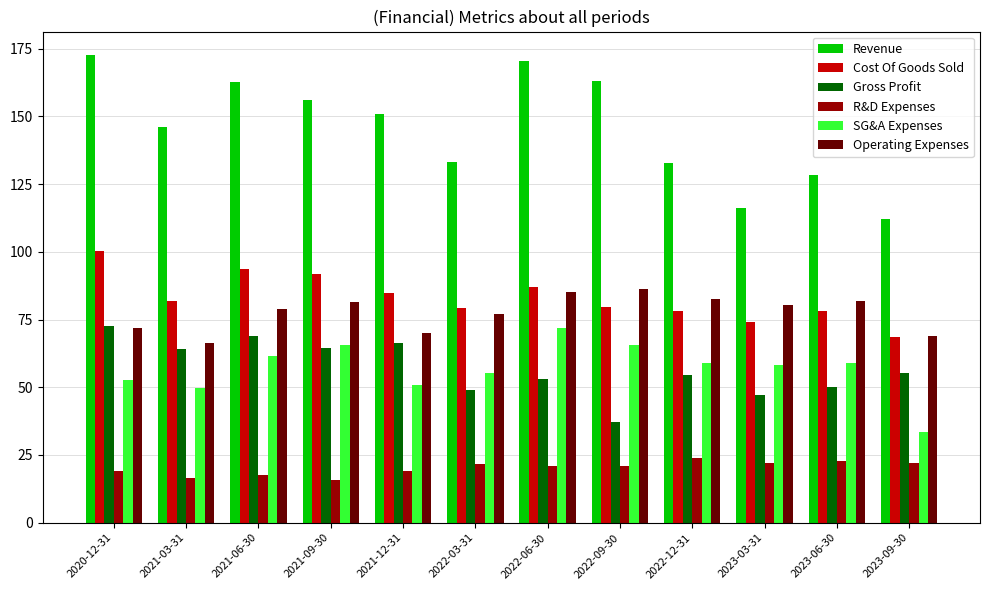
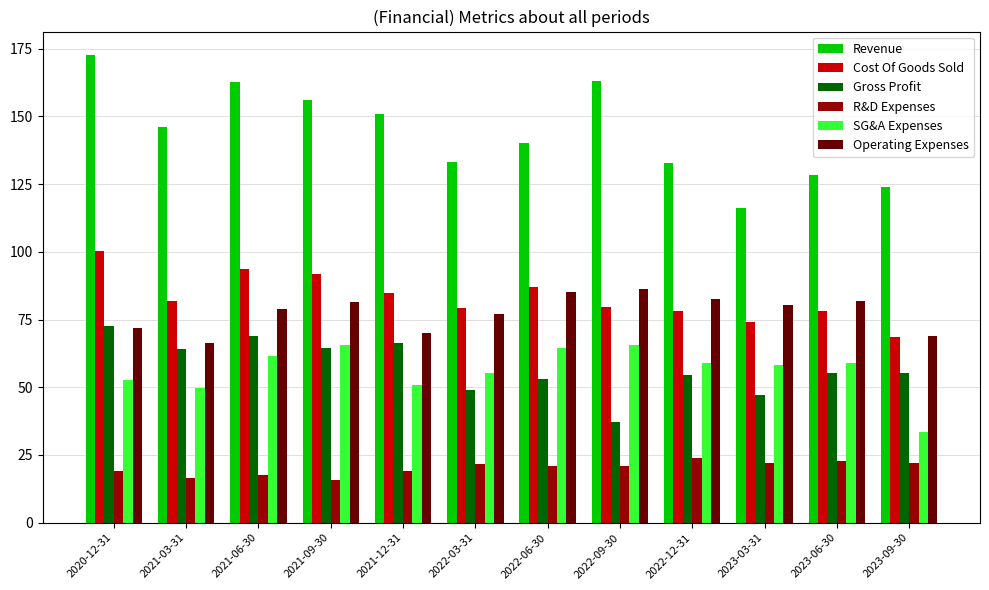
  {
    "Revenue": {
      "2020-12-31": 173,
      "2021-03-31": 146,
      "2021-06-30": 163,
      "2021-09-30": 156,
      "2021-12-31": 151,
      "2022-03-31": 133,
-     "2022-06-30": 170,
+     "2022-06-30": 140,
      "2022-09-30": 163,
      "2022-12-31": 133,
      "2023-03-31": 116,
      "2023-06-30": 128,
-     "2023-09-30": 112
+     "2023-09-30": 124
    },
    "Gross Profit": {
      "2020-12-31": 72,
      "2021-03-31": 64,
      "2021-06-30": 69,
      "2021-09-30": 64,
      "2021-12-31": 66,
      "2022-03-31": 49,
      "2022-06-30": 53,
      "2022-09-30": 37,
      "2022-12-31": 55,
      "2023-03-31": 47,
-     "2023-06-30": 50,
+     "2023-06-30": 55,
      "2023-09-30": 55
    },
    "SG&A Expenses": {
      "2020-12-31": 53,
      "2021-03-31": 50,
      "2021-06-30": 61,
      "2021-09-30": 66,
      "2021-12-31": 51,
      "2022-03-31": 55,
-     "2022-06-30": 72,
+     "2022-06-30": 64,
      "2022-09-30": 66,
      "2022-12-31": 59,
      "2023-03-31": 58,
      "2023-06-30": 59,
      "2023-09-30": 33
    }
  }
